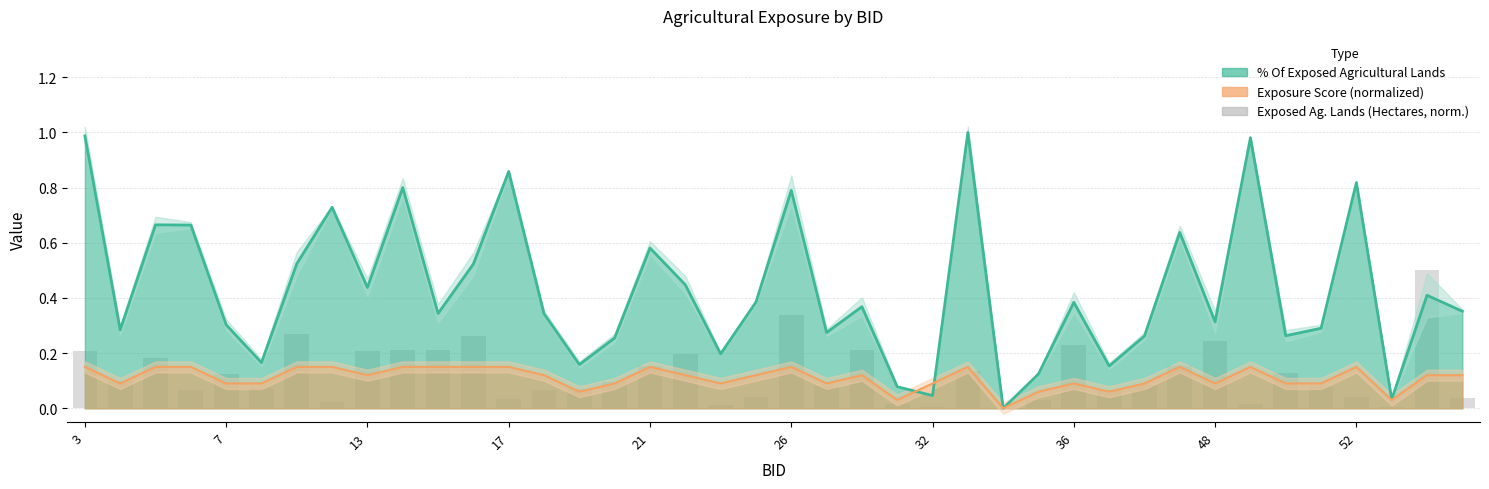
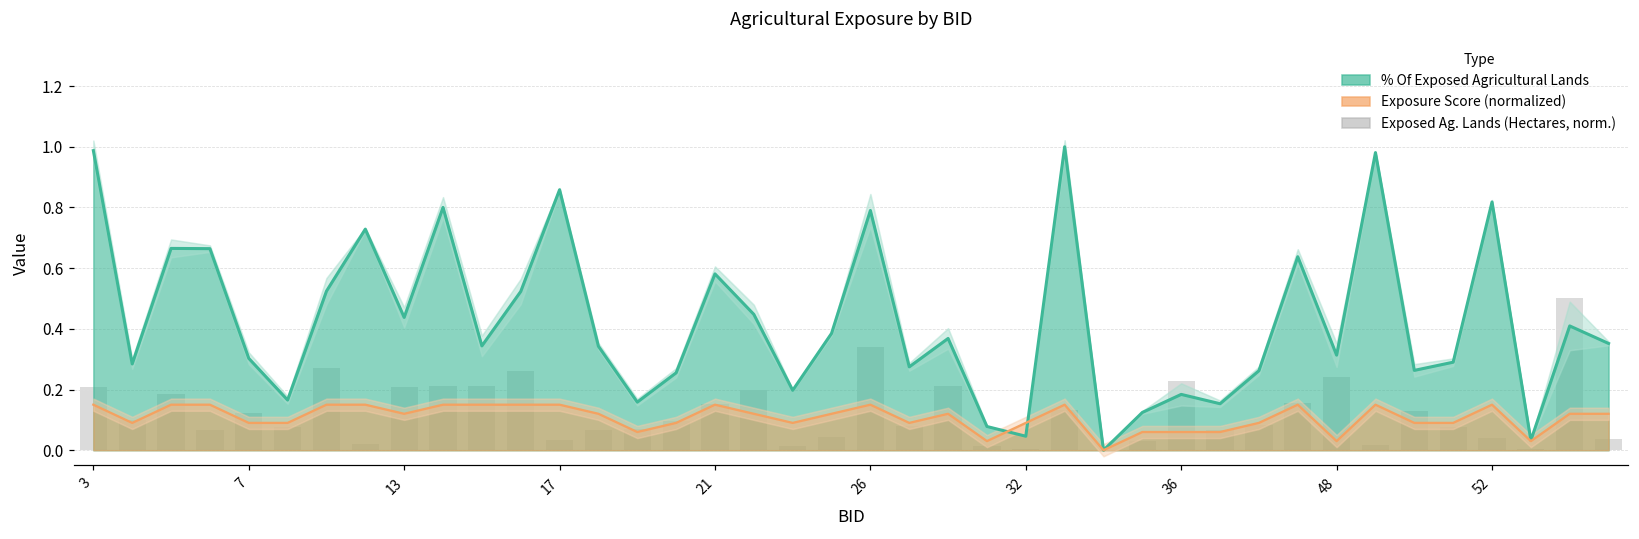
  {
    "% Of Exposed Agricultural Lands": {
-     "36": 0.38,
+     "36": 0.18,
      "48": 0.31
    },
    "Exposure Score (normalized)": {
      "32": 0.09,
-     "36": 0.09,
-     "48": 0.09,
+     "36": 0.06,
+     "48": 0.03,
      "52": 0.15
    }
  }
